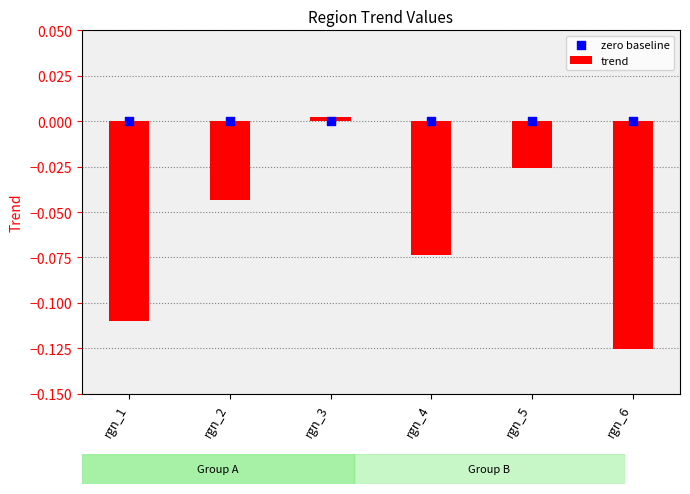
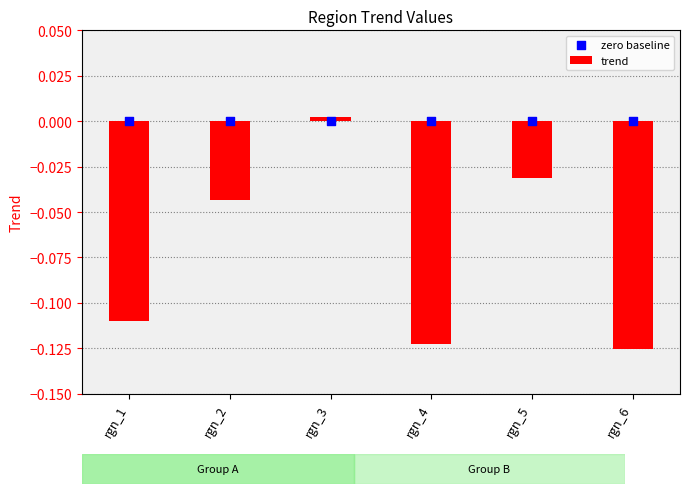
  {
    "trend": {
      "rgn_1": -0.110,
      "rgn_2": -0.044,
      "rgn_3": 0.003,
-     "rgn_4": -0.074,
-     "rgn_5": -0.026,
+     "rgn_4": -0.122,
+     "rgn_5": -0.031,
      "rgn_6": -0.126
    }
  }
